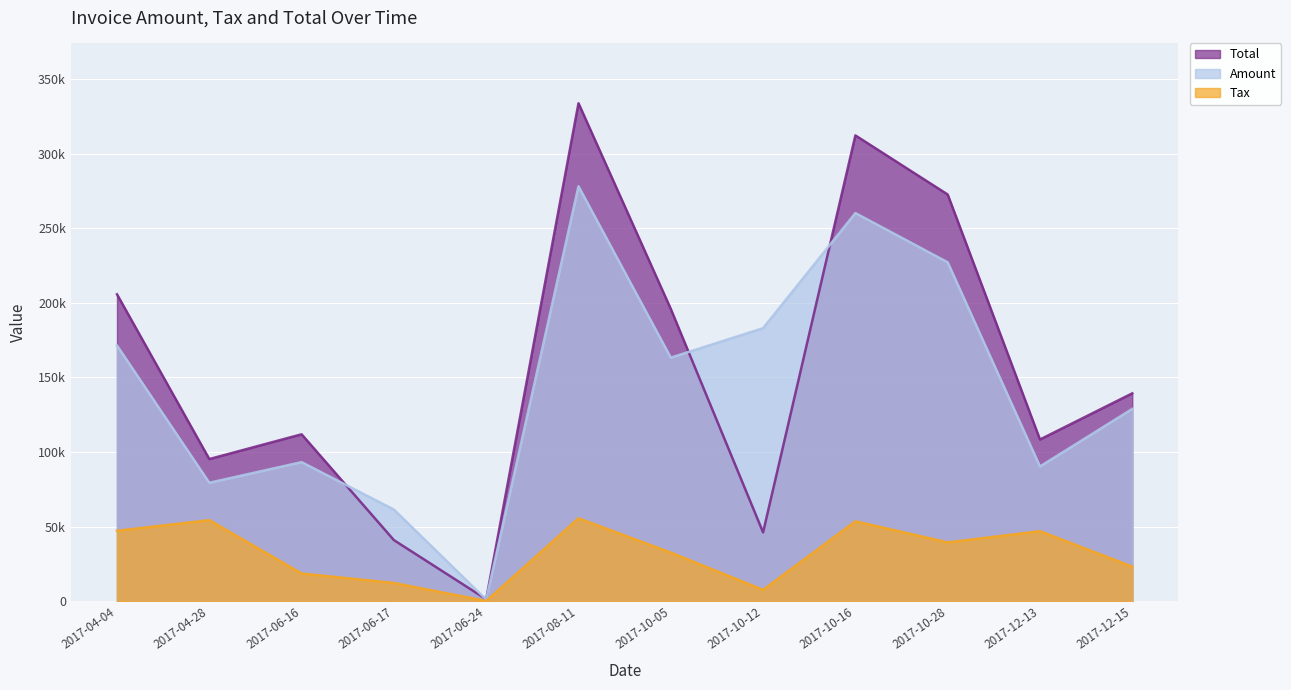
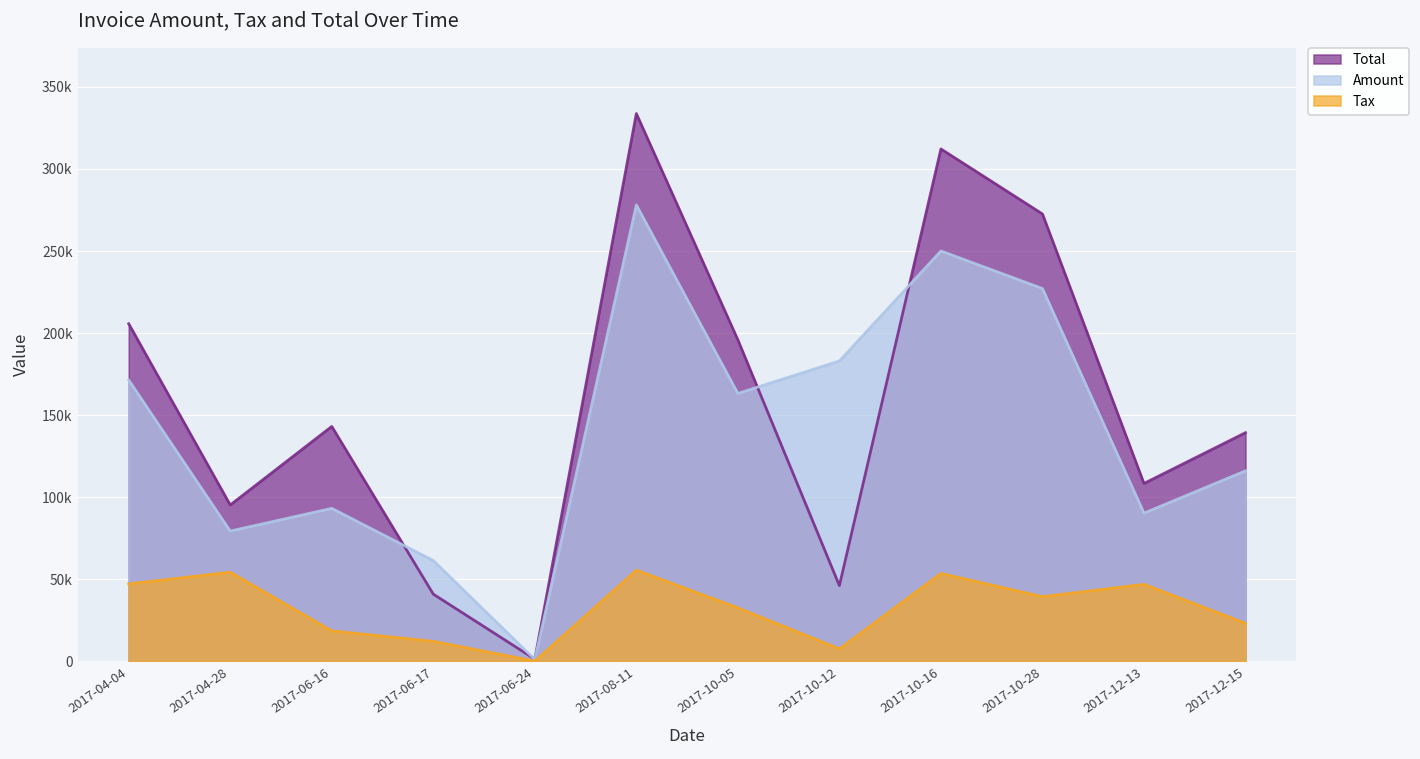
  {
    "Total": {
      "2017-04-04": 206000,
      "2017-04-28": 95000,
-     "2017-06-16": 112000,
+     "2017-06-16": 143000,
      "2017-06-17": 41000,
      "2017-08-11": 334000,
      "2017-10-05": 196000,
      "2017-10-12": 46000,
      "2017-10-16": 312000,
      "2017-10-28": 273000,
      "2017-12-13": 108000,
      "2017-12-15": 139000
    },
    "Amount": {
      "2017-04-04": 171000,
      "2017-04-28": 79000,
      "2017-06-16": 93000,
      "2017-06-17": 61000,
      "2017-08-11": 278000,
      "2017-10-05": 163000,
      "2017-10-12": 183000,
-     "2017-10-16": 260000,
+     "2017-10-16": 250000,
      "2017-10-28": 227000,
      "2017-12-13": 90000,
-     "2017-12-15": 129000
+     "2017-12-15": 116000
    },
    "Tax": {
      "2017-04-04": 47000,
      "2017-04-28": 54000,
      "2017-06-16": 19000,
      "2017-06-17": 12000,
      "2017-08-11": 56000,
      "2017-10-05": 33000,
      "2017-10-12": 8000,
      "2017-10-16": 54000,
      "2017-10-28": 39000,
      "2017-12-13": 47000,
      "2017-12-15": 23000
    }
  }
